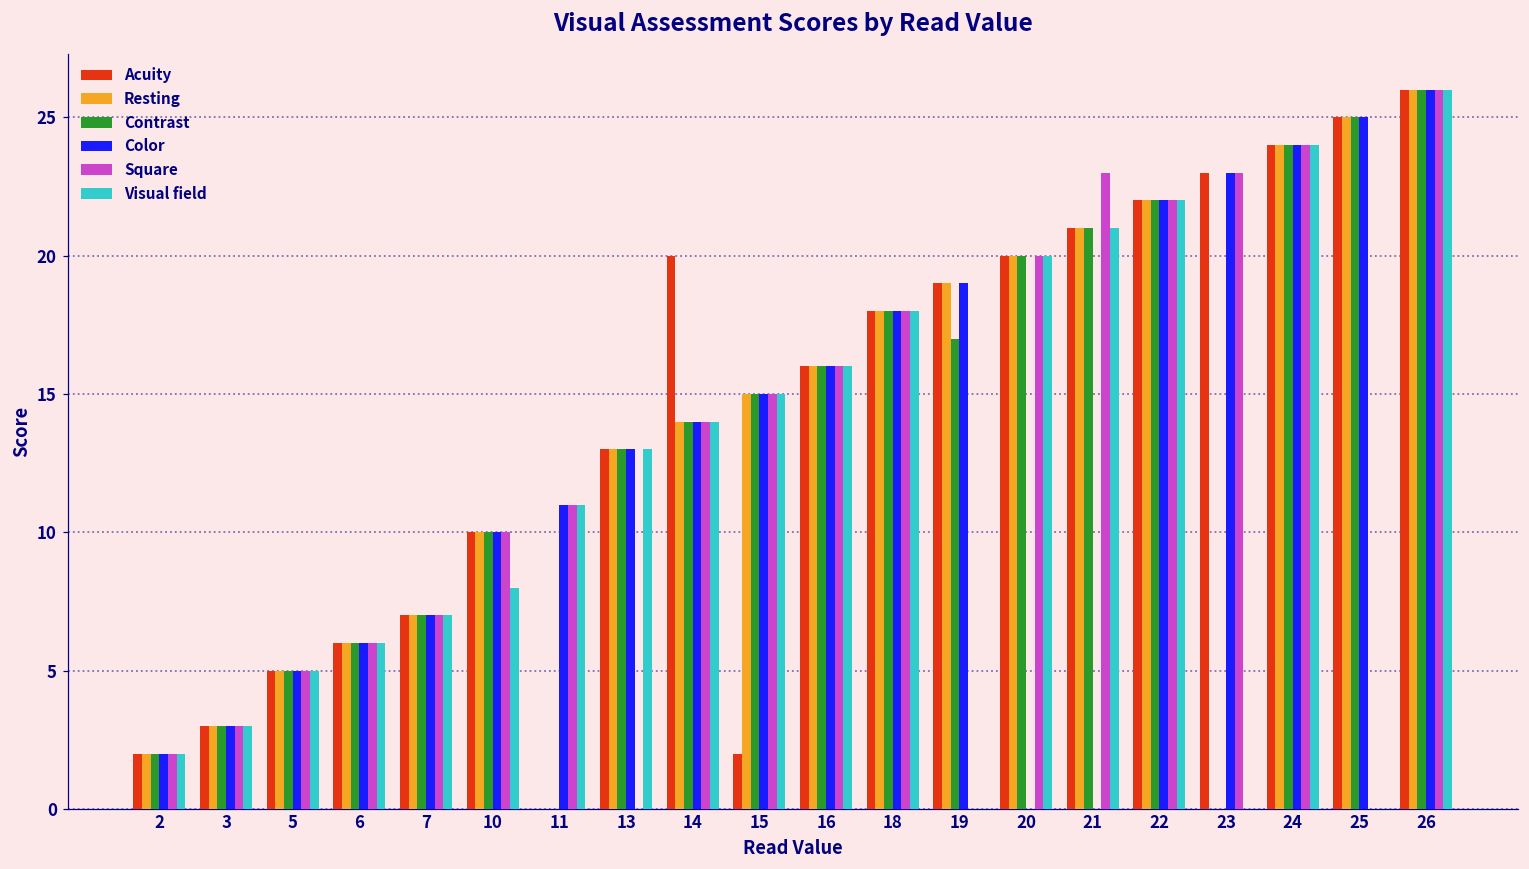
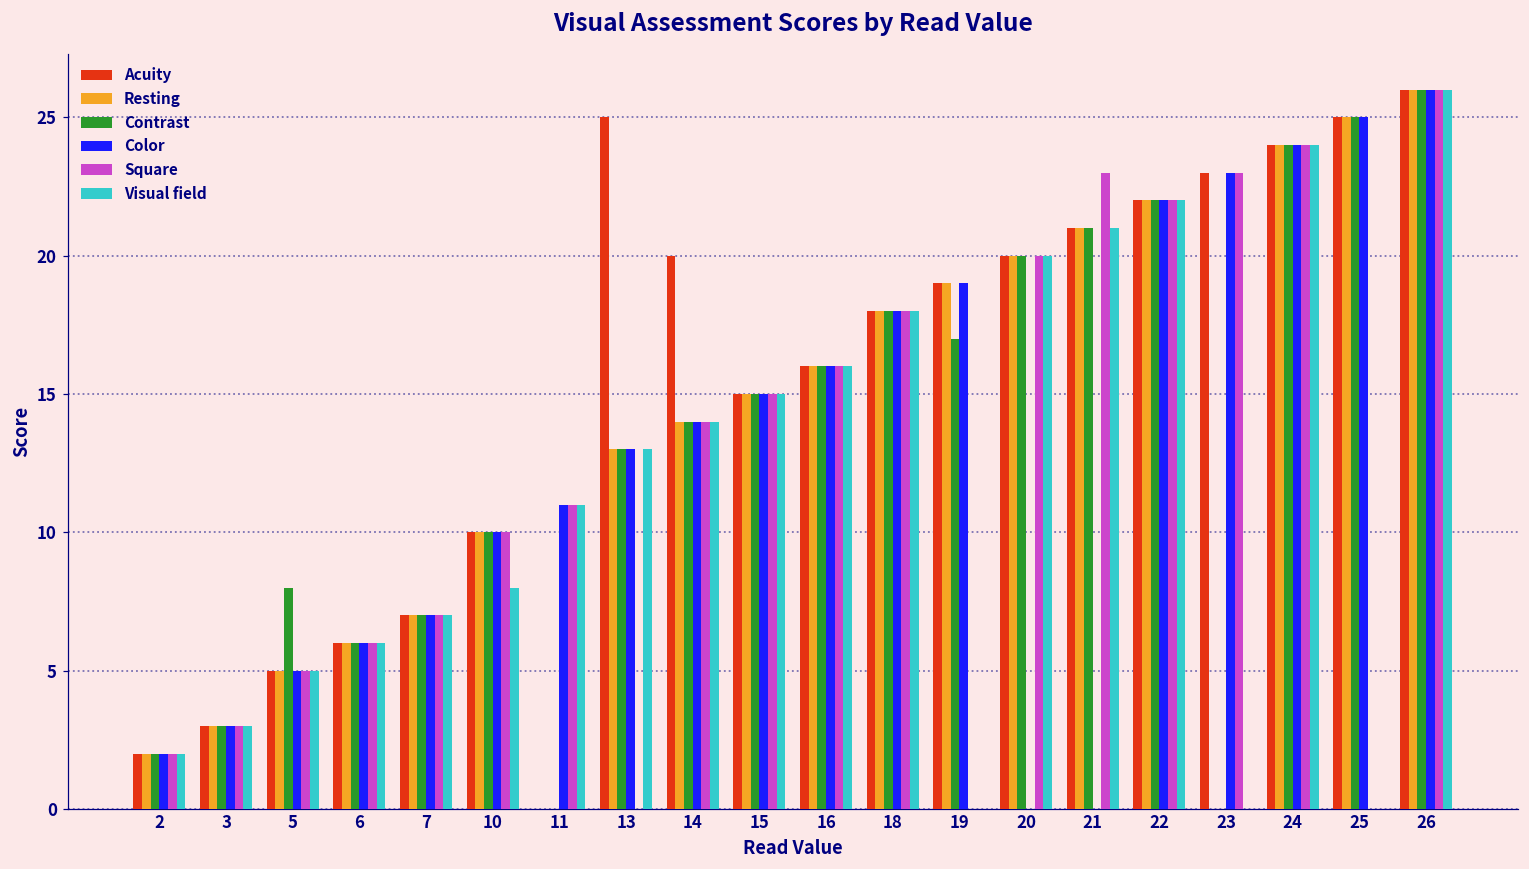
  {
    "Acuity": {
      "2": 2,
      "3": 3,
      "5": 5,
      "6": 6,
      "7": 7,
      "10": 10,
      "11": 0,
-     "13": 13,
+     "13": 25,
      "14": 20,
-     "15": 2,
+     "15": 15,
      "16": 16,
      "18": 18,
      "19": 19,
      "20": 20,
      "21": 21,
      "22": 22,
      "23": 23,
      "24": 24,
      "25": 25,
      "26": 26
    },
    "Resting": {
      "2": 2,
      "3": 3,
      "5": 5,
      "6": 6,
      "7": 7,
      "10": 10,
      "11": 0,
      "13": 13,
      "14": 14,
      "15": 15,
      "16": 16,
      "18": 18,
      "19": 19,
      "20": 20,
      "21": 21,
      "22": 22,
      "23": 0,
      "24": 24,
      "25": 25,
      "26": 26
    },
    "Contrast": {
      "2": 2,
      "3": 3,
-     "5": 5,
+     "5": 8,
      "6": 6,
      "7": 7,
      "10": 10,
      "11": 0,
      "13": 13,
      "14": 14,
      "15": 15,
      "16": 16,
      "18": 18,
      "19": 17,
      "20": 20,
      "21": 21,
      "22": 22,
      "23": 0,
      "24": 24,
      "25": 25,
      "26": 26
    },
    "Color": {
      "2": 2,
      "3": 3,
      "5": 5,
      "6": 6,
      "7": 7,
      "10": 10,
      "11": 11,
      "13": 13,
      "14": 14,
      "15": 15,
      "16": 16,
      "18": 18,
      "19": 19,
      "20": 0,
      "21": 0,
      "22": 22,
      "23": 23,
      "24": 24,
      "25": 25,
      "26": 26
    },
    "Square": {
      "2": 2,
      "3": 3,
      "5": 5,
      "6": 6,
      "7": 7,
      "10": 10,
      "11": 11,
      "13": 0,
      "14": 14,
      "15": 15,
      "16": 16,
      "18": 18,
      "19": 0,
      "20": 20,
      "21": 23,
      "22": 22,
      "23": 23,
      "24": 24,
      "25": 0,
      "26": 26
    },
    "Visual field": {
      "2": 2,
      "3": 3,
      "5": 5,
      "6": 6,
      "7": 7,
      "10": 8,
      "11": 11,
      "13": 13,
      "14": 14,
      "15": 15,
      "16": 16,
      "18": 18,
      "19": 0,
      "20": 20,
      "21": 21,
      "22": 22,
      "23": 0,
      "24": 24,
      "25": 0,
      "26": 26
    }
  }
